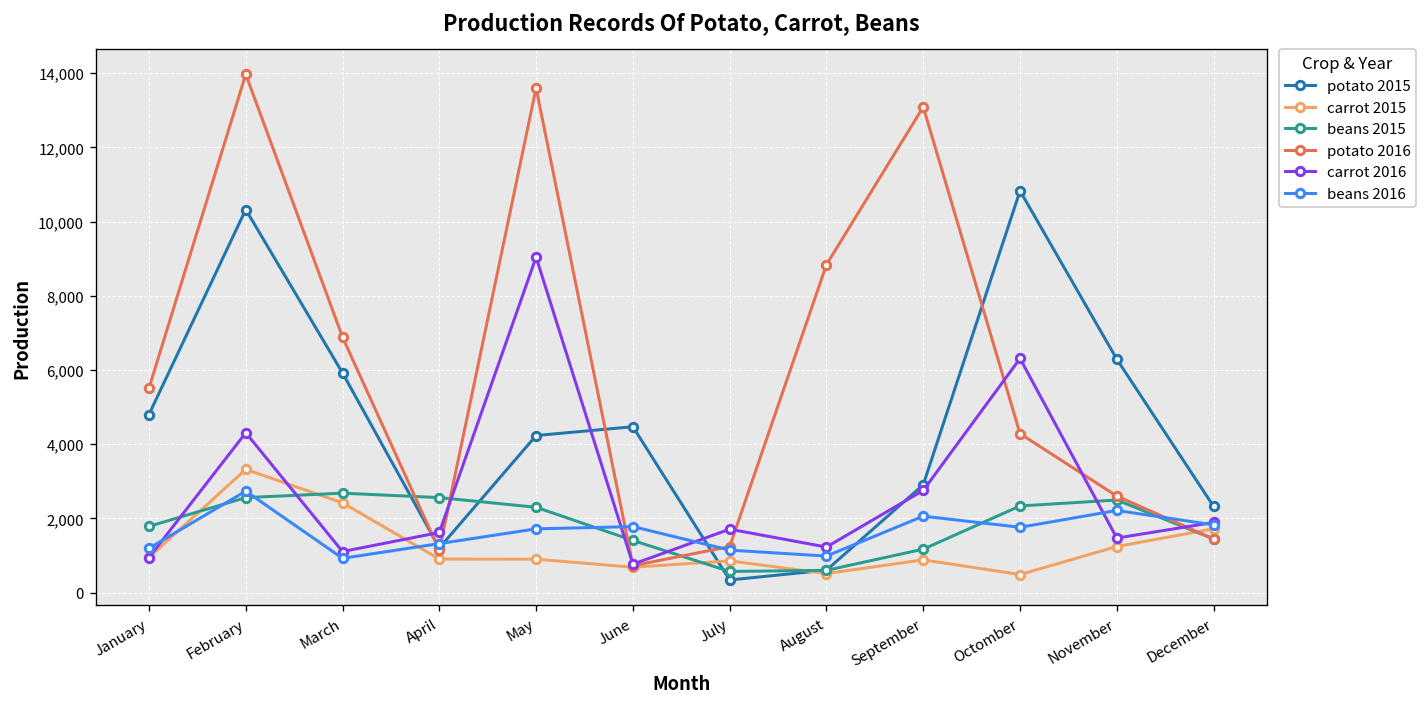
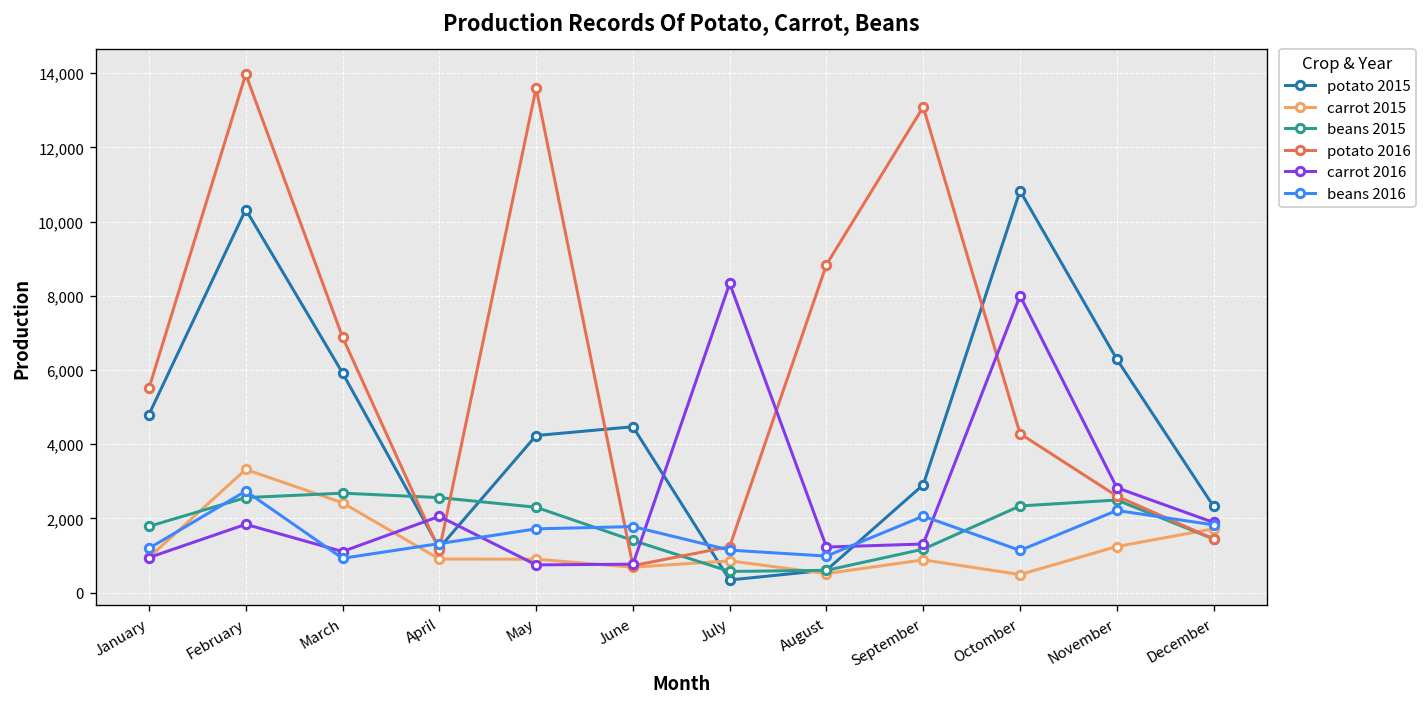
  {
    "carrot 2016": {
-     "February": "4,300",
+     "February": "1,800",
      "March": "1,100",
-     "April": "1,600",
-     "May": "9,000",
-     "July": "1,700",
+     "April": "2,100",
+     "May": "700",
+     "July": "8,300",
      "August": "1,200",
-     "September": "2,800",
-     "Octomber": "6,300",
-     "November": "1,500"
+     "September": "1,300",
+     "Octomber": "8,000",
+     "November": "2,800"
    },
    "beans 2016": {
      "January": "1,200",
      "February": "2,700",
      "March": "900",
      "April": "1,300",
      "May": "1,700",
      "June": "1,800",
      "July": "1,100",
      "August": "1,000",
      "September": "2,100",
-     "Octomber": "1,800",
+     "Octomber": "1,100",
      "November": "2,200"
    }
  }
